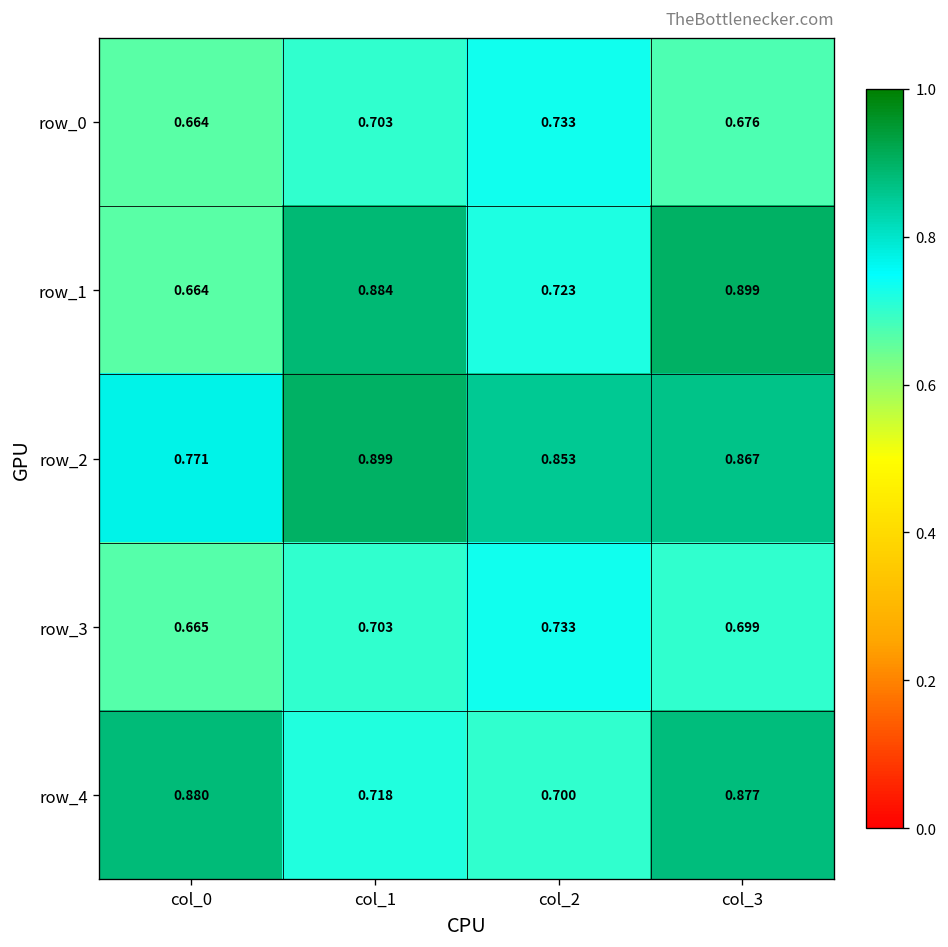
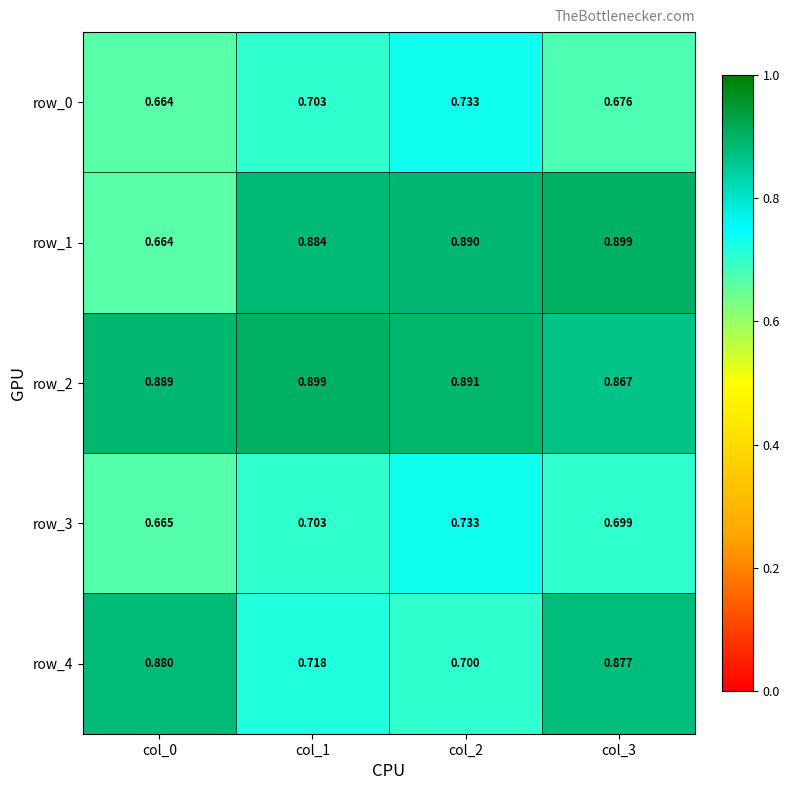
  {
    "row_0": {
      "col_0": 0.664,
      "col_1": 0.703,
      "col_2": 0.733,
      "col_3": 0.676
    },
    "row_1": {
      "col_0": 0.664,
      "col_1": 0.884,
-     "col_2": 0.723,
+     "col_2": 0.890,
      "col_3": 0.899
    },
    "row_2": {
-     "col_0": 0.771,
+     "col_0": 0.889,
      "col_1": 0.899,
-     "col_2": 0.853,
+     "col_2": 0.891,
      "col_3": 0.867
    },
    "row_3": {
      "col_0": 0.665,
      "col_1": 0.703,
      "col_2": 0.733,
      "col_3": 0.699
    },
    "row_4": {
      "col_0": 0.880,
      "col_1": 0.718,
      "col_2": 0.700,
      "col_3": 0.877
    }
  }
